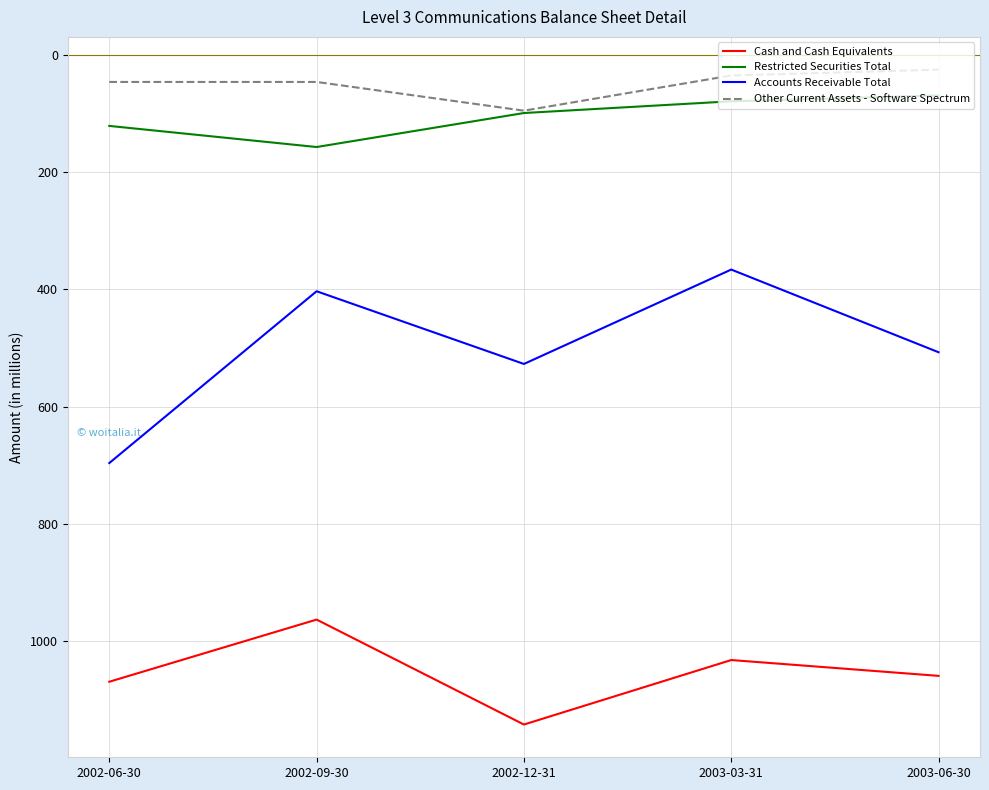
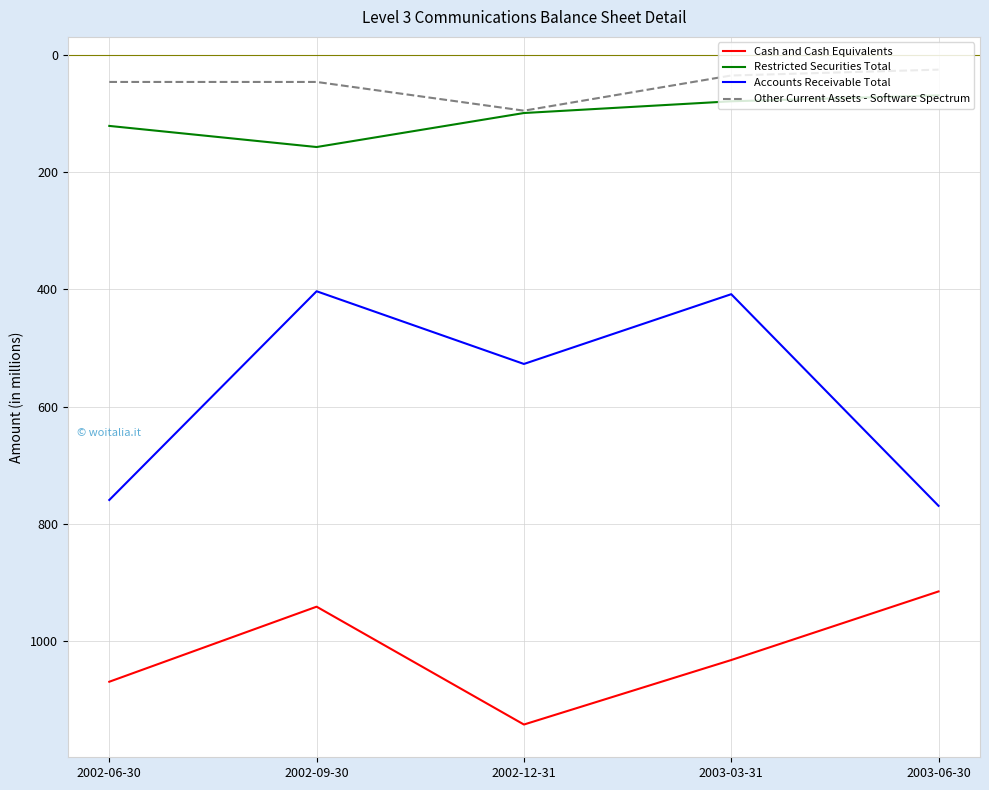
  {
    "Cash and Cash Equivalents": {
      "2002-06-30": 1070,
-     "2002-09-30": 960,
+     "2002-09-30": 940,
      "2002-12-31": 1140,
      "2003-03-31": 1030,
-     "2003-06-30": 1060
+     "2003-06-30": 920
    },
    "Restricted Securities Total": {
      "2002-06-30": 120,
      "2002-09-30": 160
    },
    "Accounts Receivable Total": {
-     "2002-06-30": 700,
+     "2002-06-30": 760,
      "2002-09-30": 400,
      "2002-12-31": 530,
-     "2003-03-31": 370,
-     "2003-06-30": 510
+     "2003-03-31": 410,
+     "2003-06-30": 770
    },
    "Other Current Assets - Software Spectrum": {
      "2002-06-30": 50,
      "2002-09-30": 50
    }
  }
